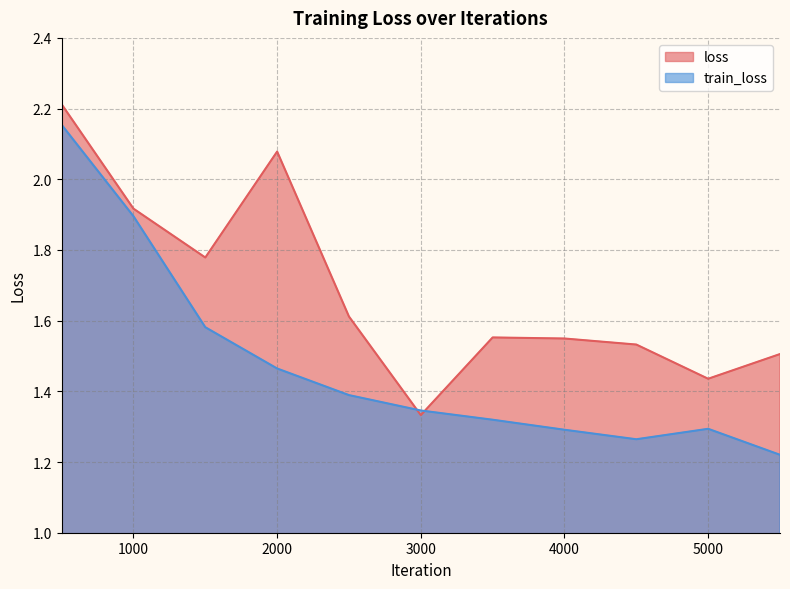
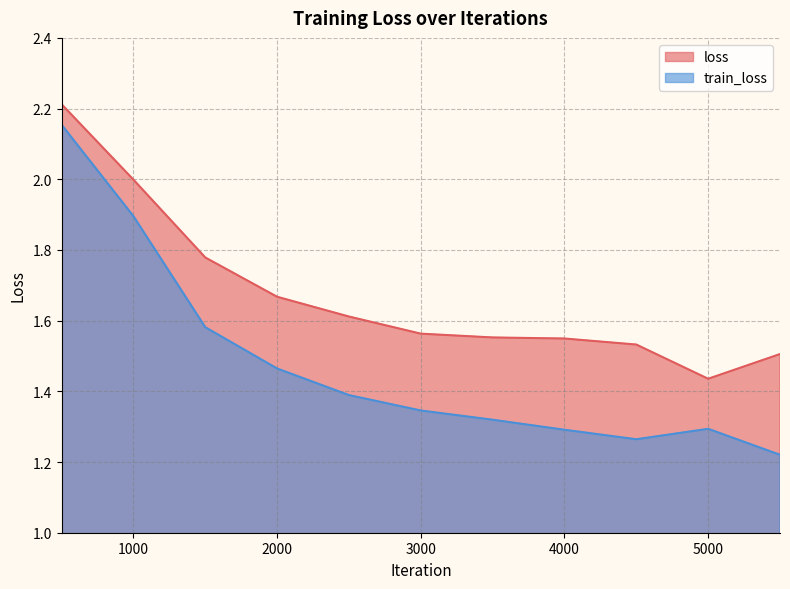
  {
    "loss": {
-     "1000": 1.92,
-     "2000": 2.08,
-     "3000": 1.33,
+     "1000": 2.00,
+     "2000": 1.67,
+     "3000": 1.56,
      "4000": 1.55,
      "5000": 1.44
    },
    "train_loss": {
      "1000": 1.90,
      "2000": 1.46,
      "3000": 1.35,
      "4000": 1.29,
      "5000": 1.29
    }
  }
